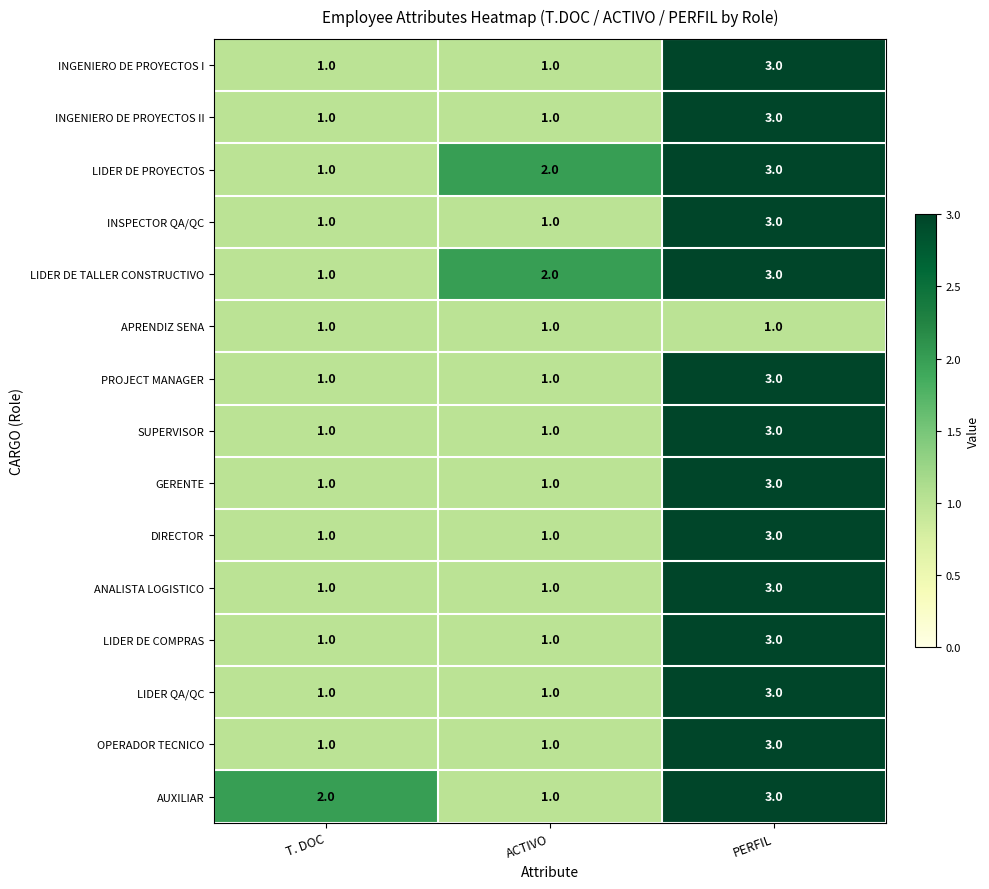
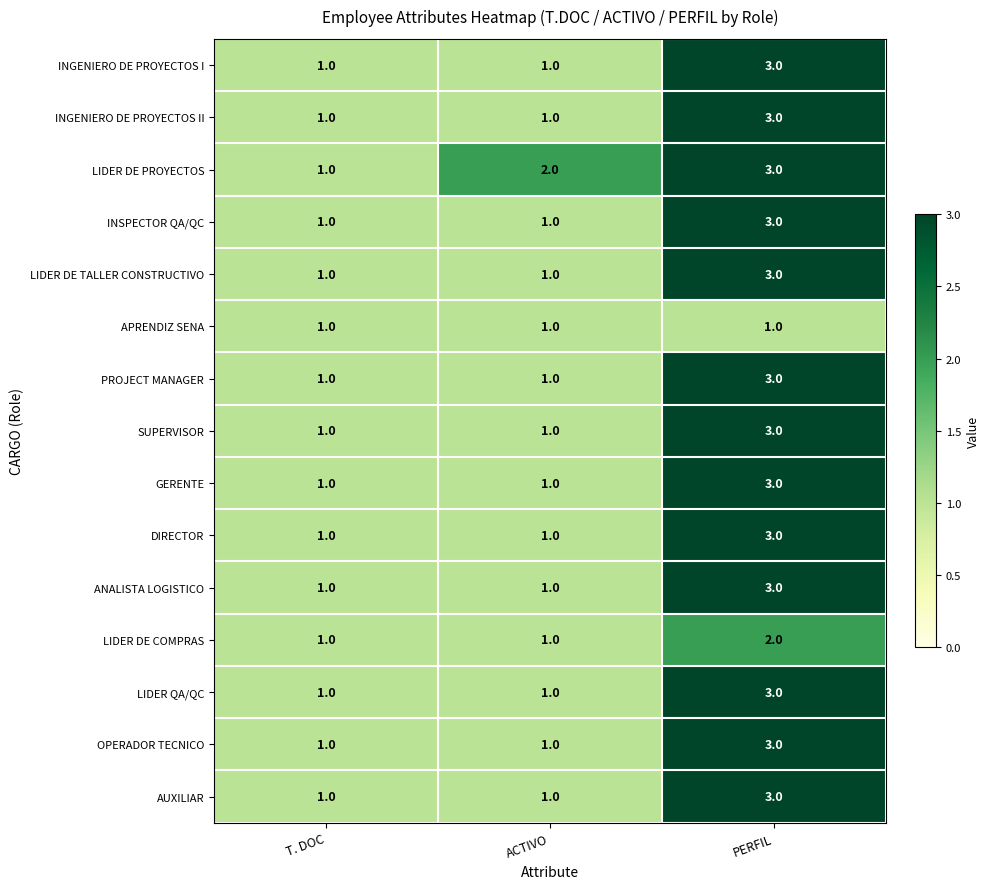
  {
    "INGENIERO DE PROYECTOS I": {
      "T. DOC": 1.0,
      "ACTIVO": 1.0,
      "PERFIL": 3.0
    },
    "INGENIERO DE PROYECTOS II": {
      "T. DOC": 1.0,
      "ACTIVO": 1.0,
      "PERFIL": 3.0
    },
    "LIDER DE PROYECTOS": {
      "T. DOC": 1.0,
      "ACTIVO": 2.0,
      "PERFIL": 3.0
    },
    "INSPECTOR QA/QC": {
      "T. DOC": 1.0,
      "ACTIVO": 1.0,
      "PERFIL": 3.0
    },
    "LIDER DE TALLER CONSTRUCTIVO": {
      "T. DOC": 1.0,
-     "ACTIVO": 2.0,
+     "ACTIVO": 1.0,
      "PERFIL": 3.0
    },
    "APRENDIZ SENA": {
      "T. DOC": 1.0,
      "ACTIVO": 1.0,
      "PERFIL": 1.0
    },
    "PROJECT MANAGER": {
      "T. DOC": 1.0,
      "ACTIVO": 1.0,
      "PERFIL": 3.0
    },
    "SUPERVISOR": {
      "T. DOC": 1.0,
      "ACTIVO": 1.0,
      "PERFIL": 3.0
    },
    "GERENTE": {
      "T. DOC": 1.0,
      "ACTIVO": 1.0,
      "PERFIL": 3.0
    },
    "DIRECTOR": {
      "T. DOC": 1.0,
      "ACTIVO": 1.0,
      "PERFIL": 3.0
    },
    "ANALISTA LOGISTICO": {
      "T. DOC": 1.0,
      "ACTIVO": 1.0,
      "PERFIL": 3.0
    },
    "LIDER DE COMPRAS": {
      "T. DOC": 1.0,
      "ACTIVO": 1.0,
-     "PERFIL": 3.0
+     "PERFIL": 2.0
    },
    "LIDER QA/QC": {
      "T. DOC": 1.0,
      "ACTIVO": 1.0,
      "PERFIL": 3.0
    },
    "OPERADOR TECNICO": {
      "T. DOC": 1.0,
      "ACTIVO": 1.0,
      "PERFIL": 3.0
    },
    "AUXILIAR": {
-     "T. DOC": 2.0,
+     "T. DOC": 1.0,
      "ACTIVO": 1.0,
      "PERFIL": 3.0
    }
  }
